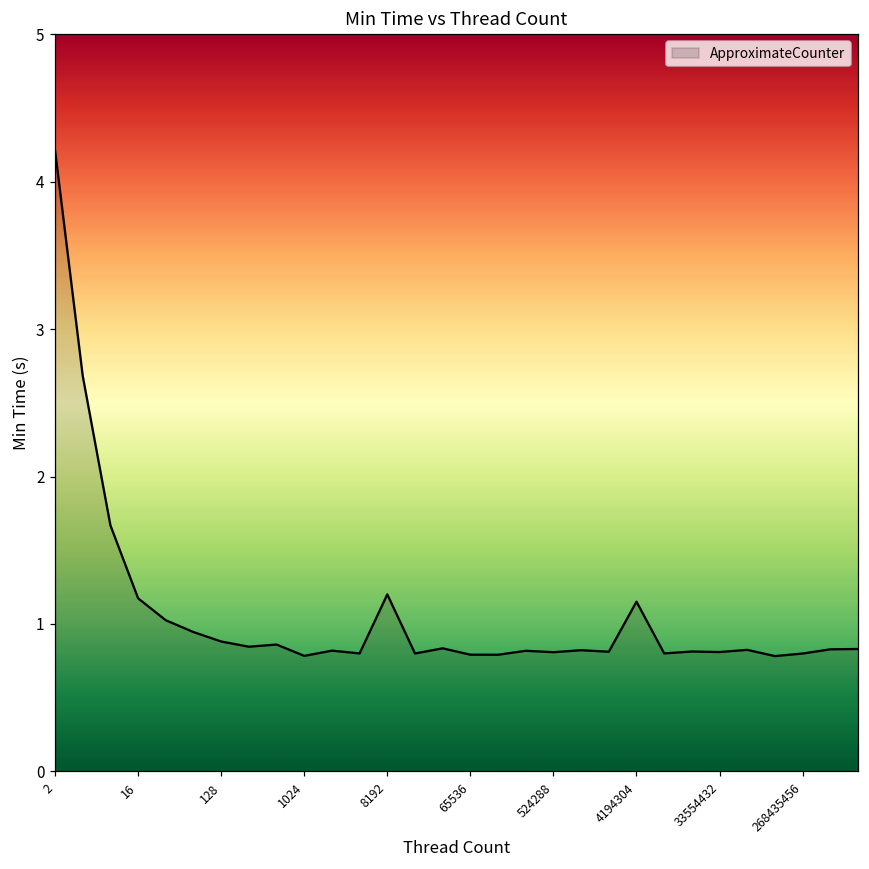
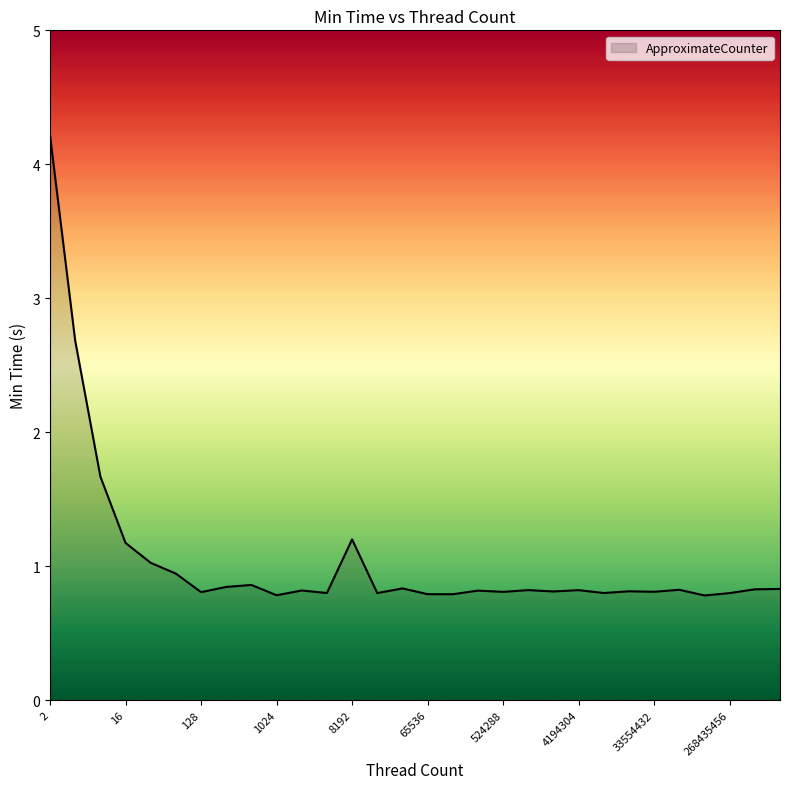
  {
-   "128": 0.88,
+   "128": 0.81,
    "1024": 0.78,
    "8192": 1.20,
    "65536": 0.79,
    "524288": 0.81,
-   "4194304": 1.15,
+   "4194304": 0.82,
    "33554432": 0.81,
    "268435456": 0.80
  }
